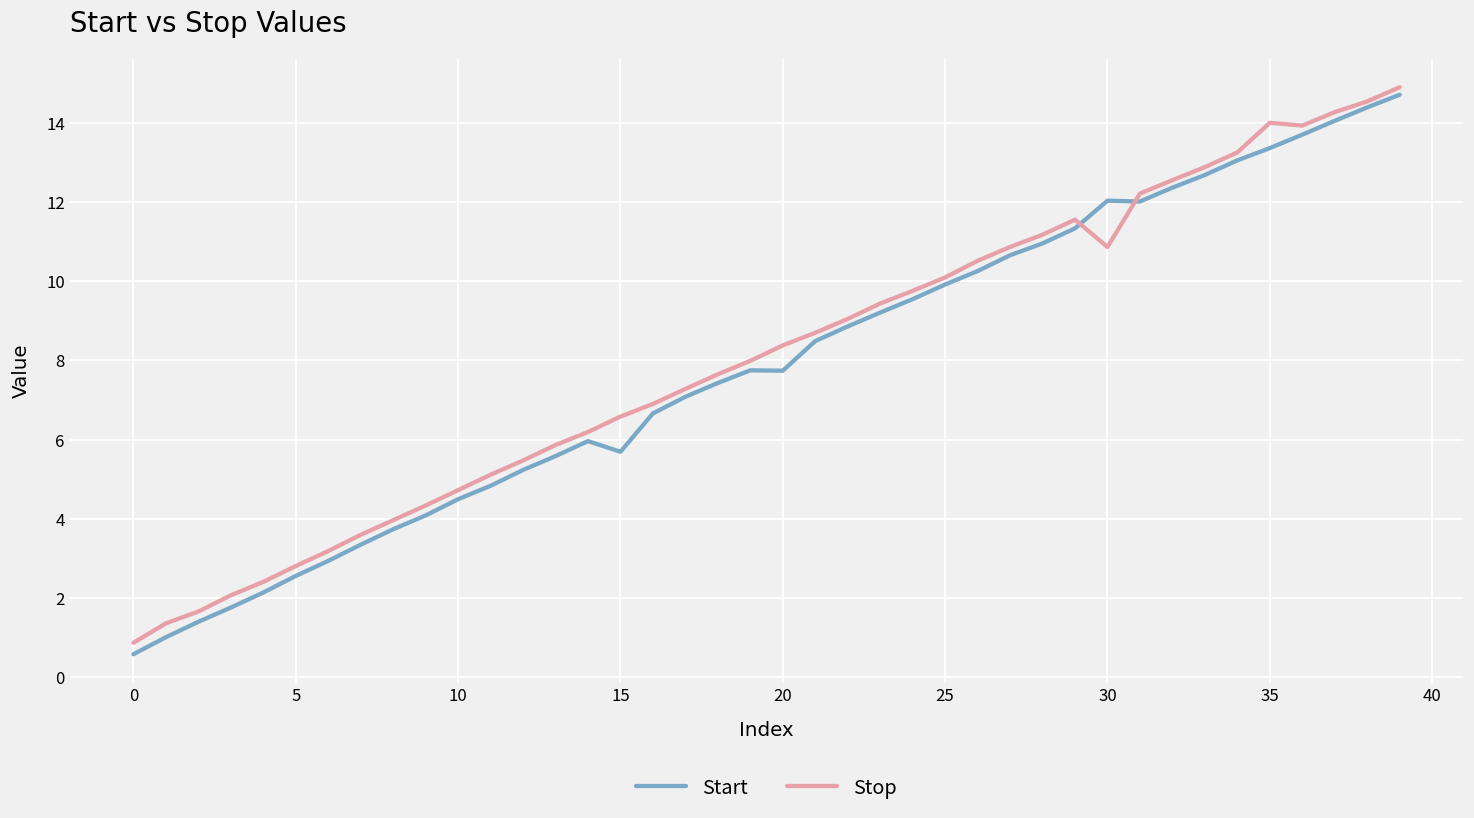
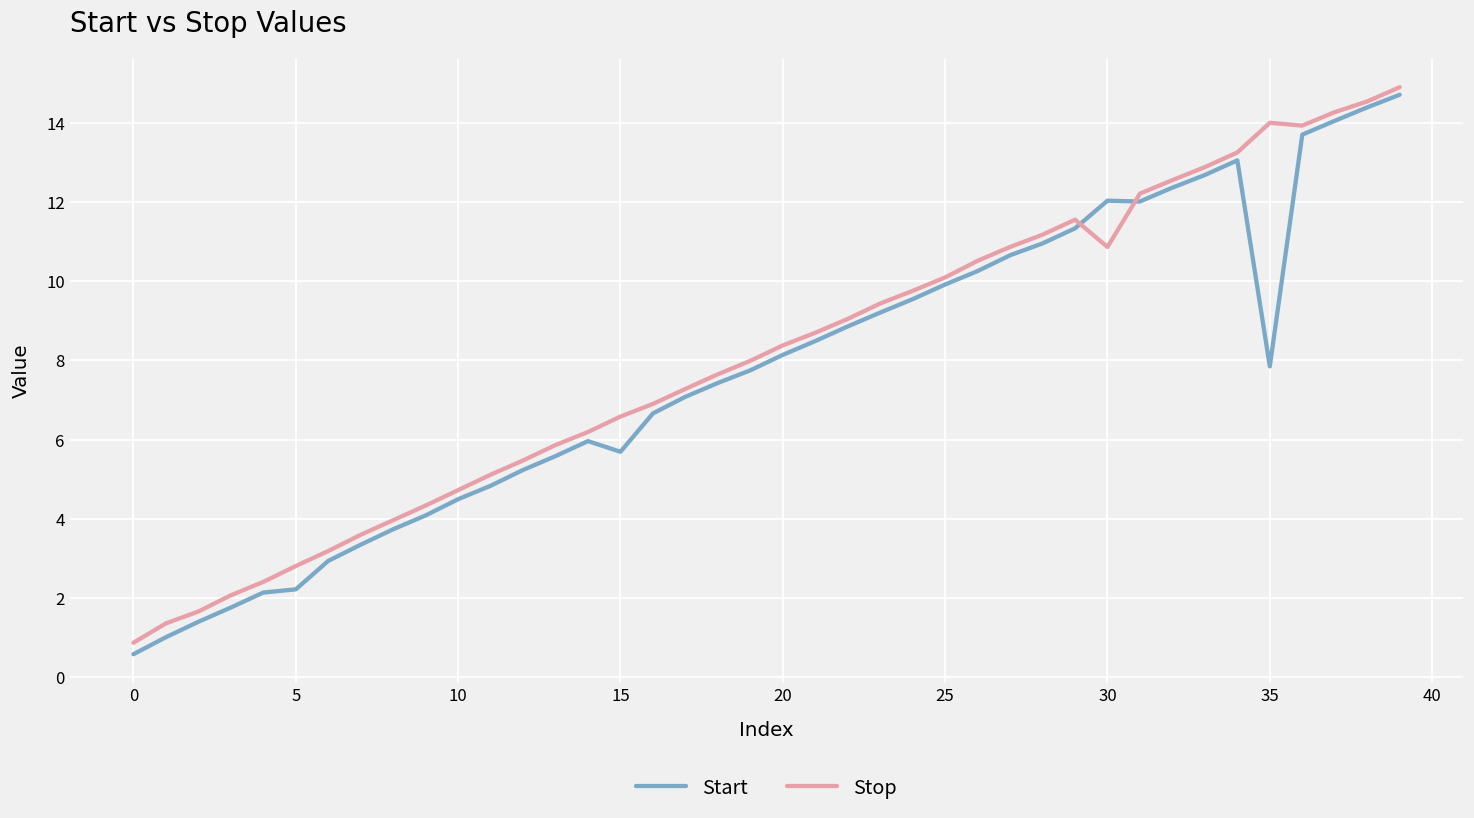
  {
    "Start": {
      "0": 0.6,
-     "5": 2.6,
+     "5": 2.2,
      "10": 4.5,
      "15": 5.7,
-     "20": 7.7,
+     "20": 8.1,
      "25": 9.9,
      "30": 12.0,
-     "35": 13.4
+     "35": 7.9
    },
    "Stop": {
      "0": 0.9,
      "5": 2.8,
      "10": 4.7,
      "15": 6.6,
      "20": 8.4,
      "25": 10.1,
      "30": 10.9,
      "35": 14.0
    }
  }
